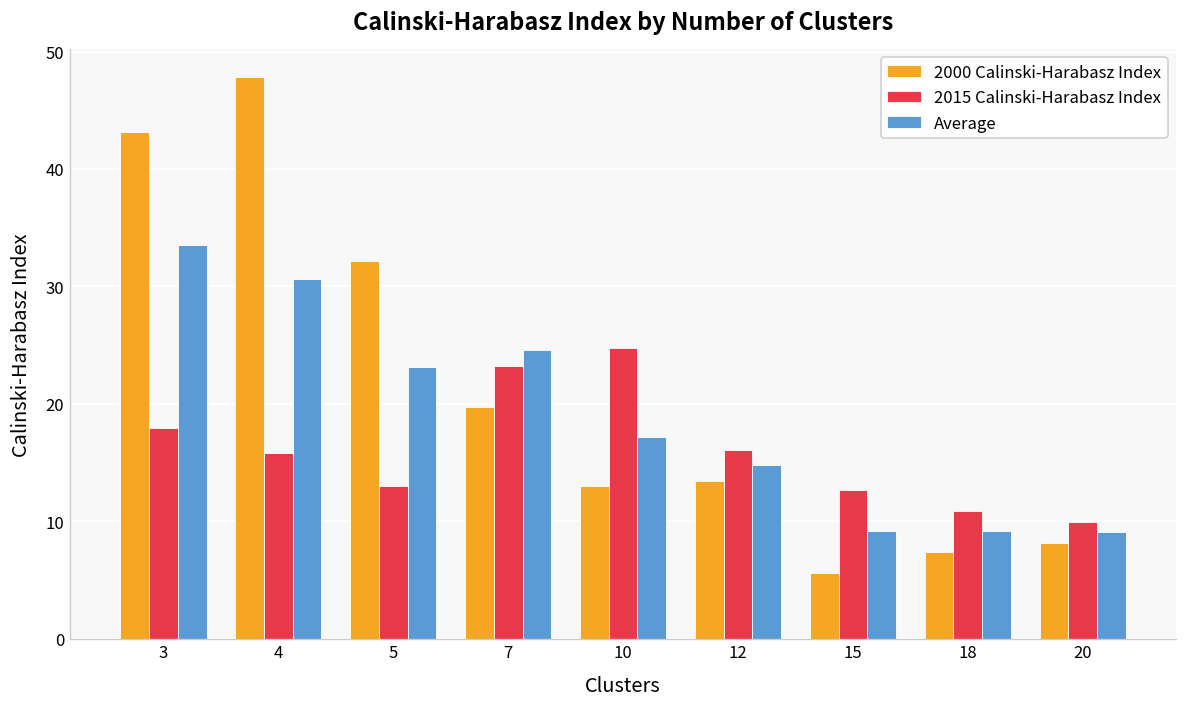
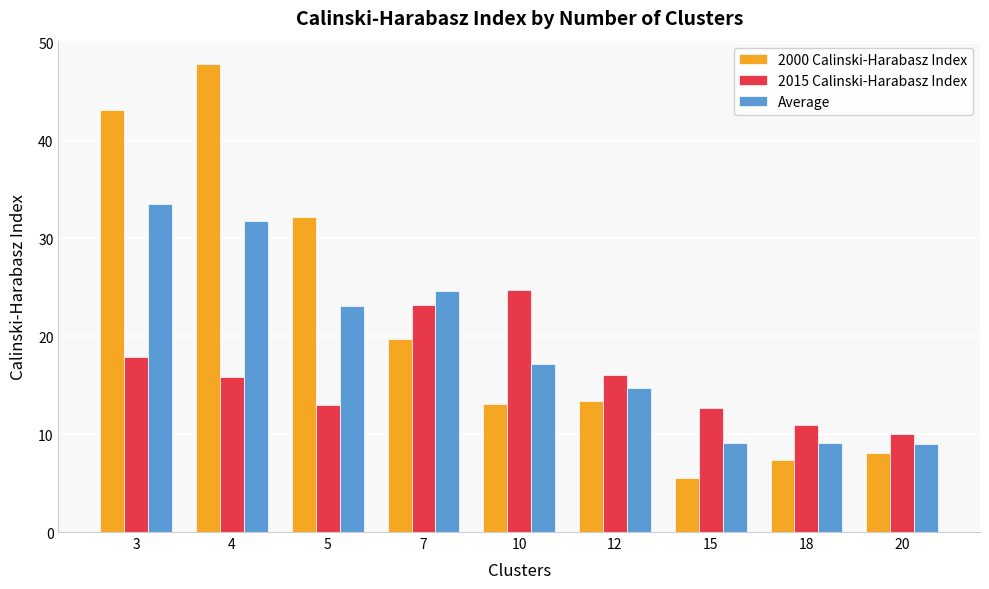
  {
    "2000 Calinski-Harabasz Index": {
      "3": 43,
      "4": 48,
      "5": 32,
      "7": 20,
      "10": 13,
      "12": 13,
      "15": 6,
      "18": 7,
      "20": 8
    },
    "2015 Calinski-Harabasz Index": {
      "3": 18,
      "4": 16,
      "5": 13,
      "7": 23,
      "10": 25,
      "12": 16,
      "15": 13,
      "18": 11,
      "20": 10
    },
    "Average": {
      "3": 34,
-     "4": 31,
+     "4": 32,
      "5": 23,
      "7": 25,
      "10": 17,
      "12": 15,
      "15": 9,
      "18": 9,
      "20": 9
    }
  }
